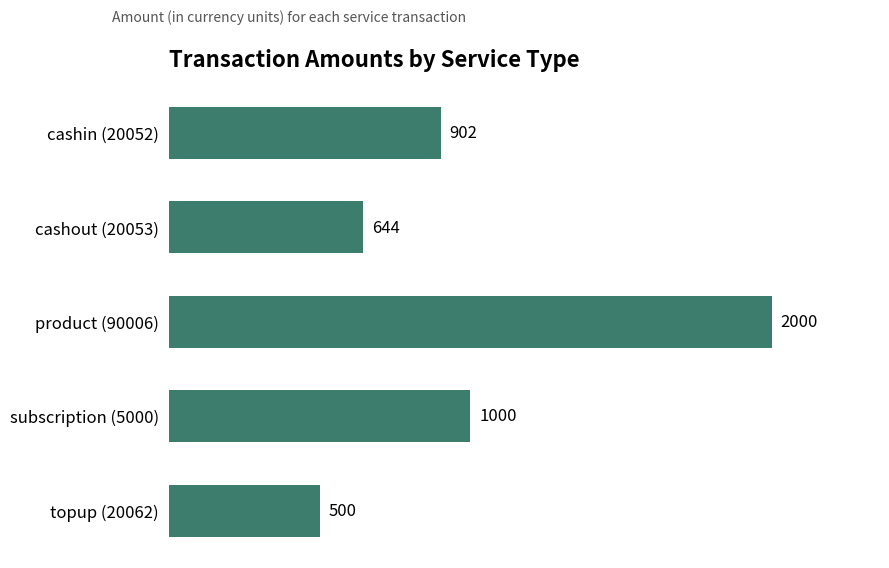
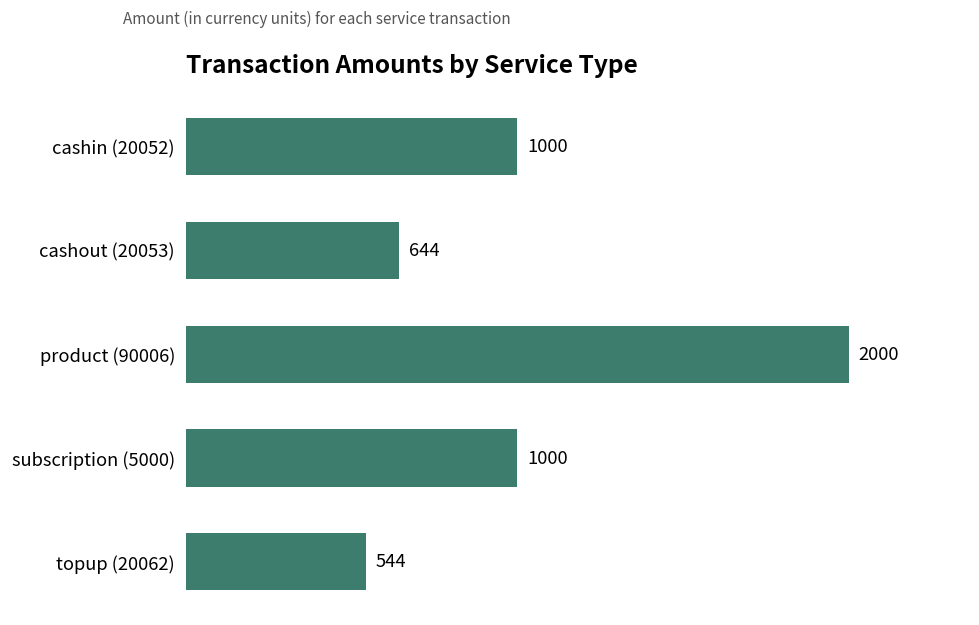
  {
-   "cashin (20052)": 902,
+   "cashin (20052)": 1000,
    "cashout (20053)": 644,
    "product (90006)": 2000,
    "subscription (5000)": 1000,
-   "topup (20062)": 500
+   "topup (20062)": 544
  }
